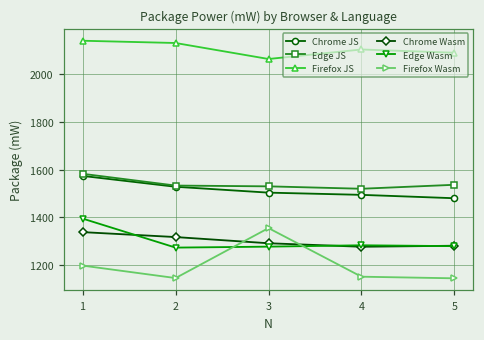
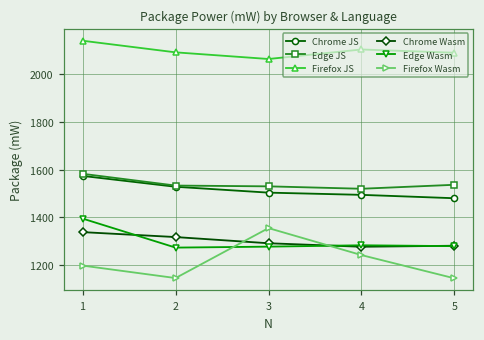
  {
    "Firefox JS": {
      "1": 2140,
-     "2": 2130,
+     "2": 2090,
      "3": 2060
    },
    "Firefox Wasm": {
      "1": 1200,
      "2": 1150,
      "3": 1360,
-     "4": 1150,
+     "4": 1240,
      "5": 1150
    }
  }
